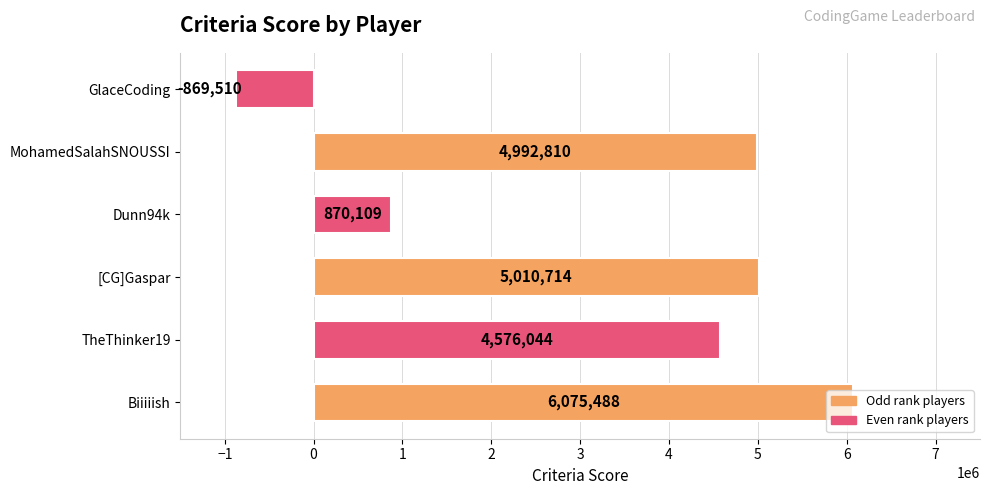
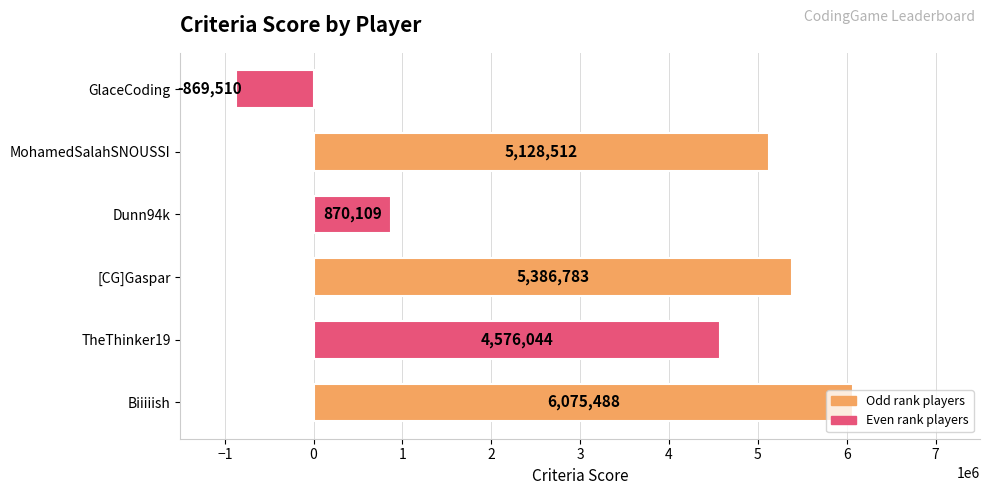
  {
    "GlaceCoding": "-869,510",
-   "MohamedSalahSNOUSSI": "4,992,810",
+   "MohamedSalahSNOUSSI": "5,128,512",
    "Dunn94k": "870,109",
-   "[CG]Gaspar": "5,010,714",
+   "[CG]Gaspar": "5,386,783",
    "TheThinker19": "4,576,044"
  }
